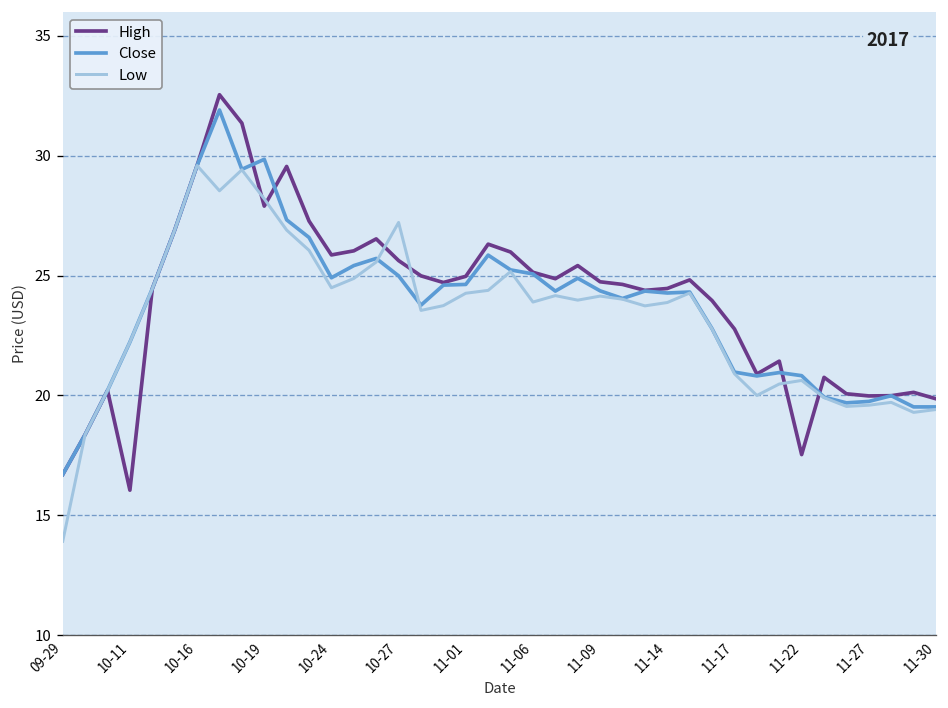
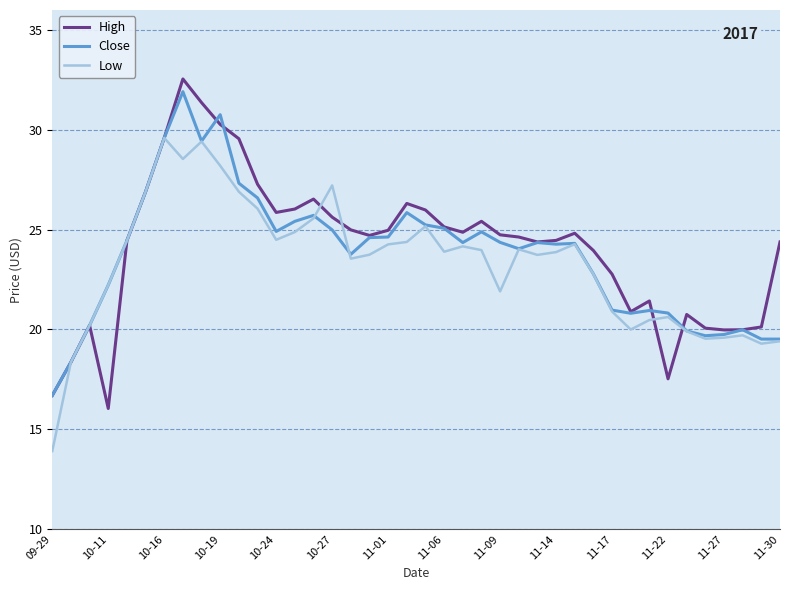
  {
    "High": {
      "10-11": 16.0,
-     "10-19": 27.9,
+     "10-19": 30.3,
      "10-24": 25.9,
      "10-27": 25.6,
      "11-01": 25.0,
      "11-09": 24.7,
      "11-14": 24.5,
      "11-17": 22.8,
      "11-22": 17.5,
      "11-27": 20.0,
-     "11-30": 19.9
+     "11-30": 24.4
    },
    "Close": {
-     "10-19": 29.9,
+     "10-19": 30.8,
      "10-24": 24.9,
      "10-27": 25.0,
      "11-01": 24.6,
      "11-09": 24.4,
      "11-14": 24.3,
      "11-22": 20.8,
      "11-27": 19.7
    },
    "Low": {
      "09-29": 13.9,
      "10-19": 28.2,
      "10-24": 24.5,
      "10-27": 27.2,
      "11-01": 24.3,
      "11-06": 23.9,
-     "11-09": 24.1,
+     "11-09": 21.9,
      "11-14": 23.9,
      "11-22": 20.6,
      "11-27": 19.6
    }
  }
